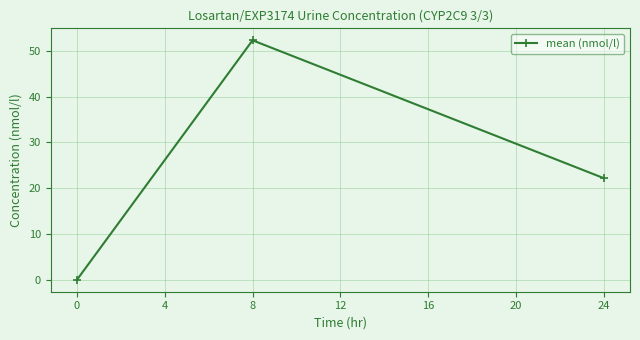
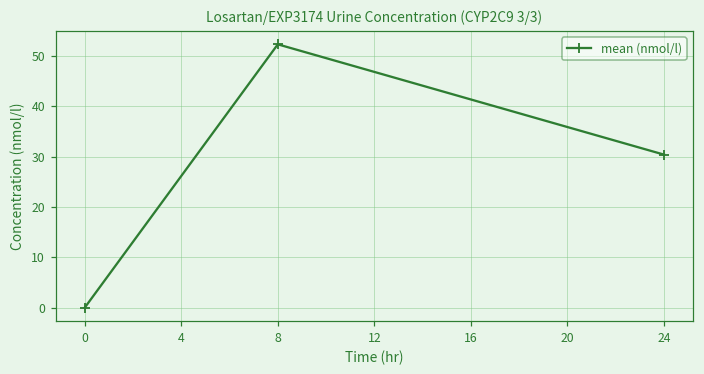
  {
    "0": 0,
    "8": 52,
-   "24": 22
+   "24": 30
  }
